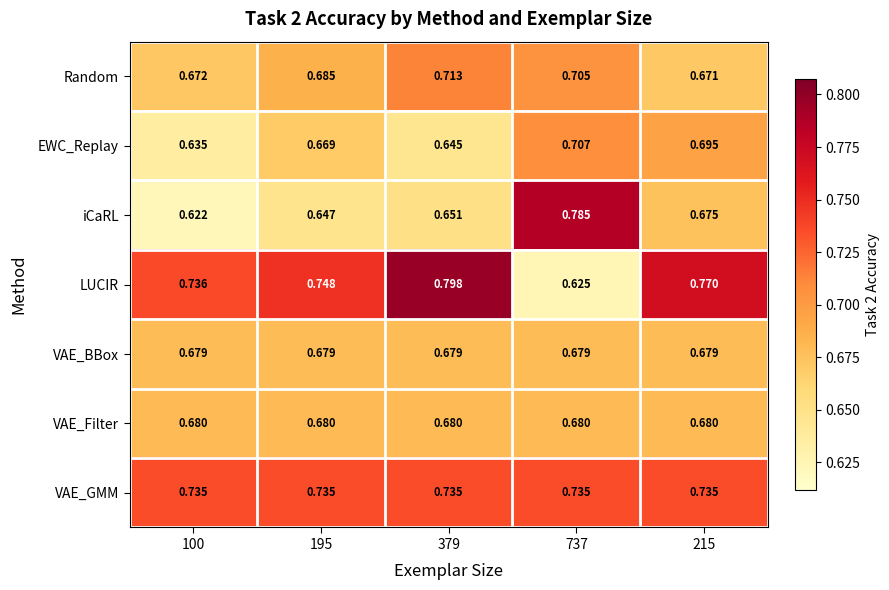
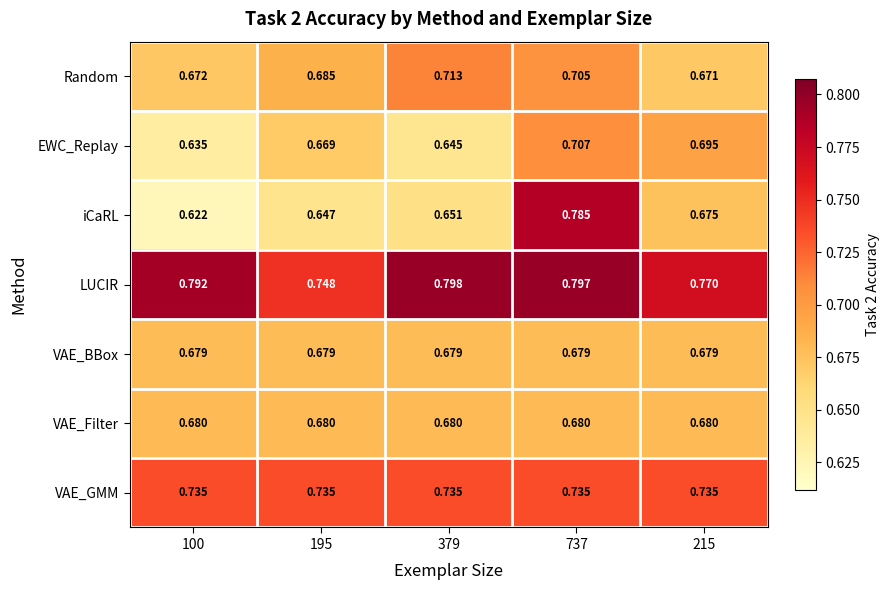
  {
    "Random": {
      "100": 0.672,
      "195": 0.685,
      "379": 0.713,
      "737": 0.705,
      "215": 0.671
    },
    "EWC_Replay": {
      "100": 0.635,
      "195": 0.669,
      "379": 0.645,
      "737": 0.707,
      "215": 0.695
    },
    "iCaRL": {
      "100": 0.622,
      "195": 0.647,
      "379": 0.651,
      "737": 0.785,
      "215": 0.675
    },
    "LUCIR": {
-     "100": 0.736,
+     "100": 0.792,
      "195": 0.748,
      "379": 0.798,
-     "737": 0.625,
+     "737": 0.797,
      "215": 0.770
    },
    "VAE_BBox": {
      "100": 0.679,
      "195": 0.679,
      "379": 0.679,
      "737": 0.679,
      "215": 0.679
    },
    "VAE_Filter": {
      "100": 0.680,
      "195": 0.680,
      "379": 0.680,
      "737": 0.680,
      "215": 0.680
    },
    "VAE_GMM": {
      "100": 0.735,
      "195": 0.735,
      "379": 0.735,
      "737": 0.735,
      "215": 0.735
    }
  }
